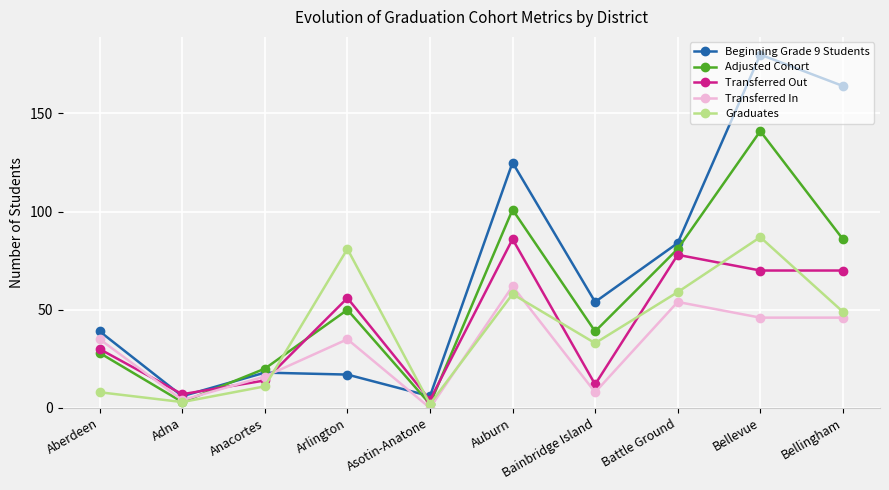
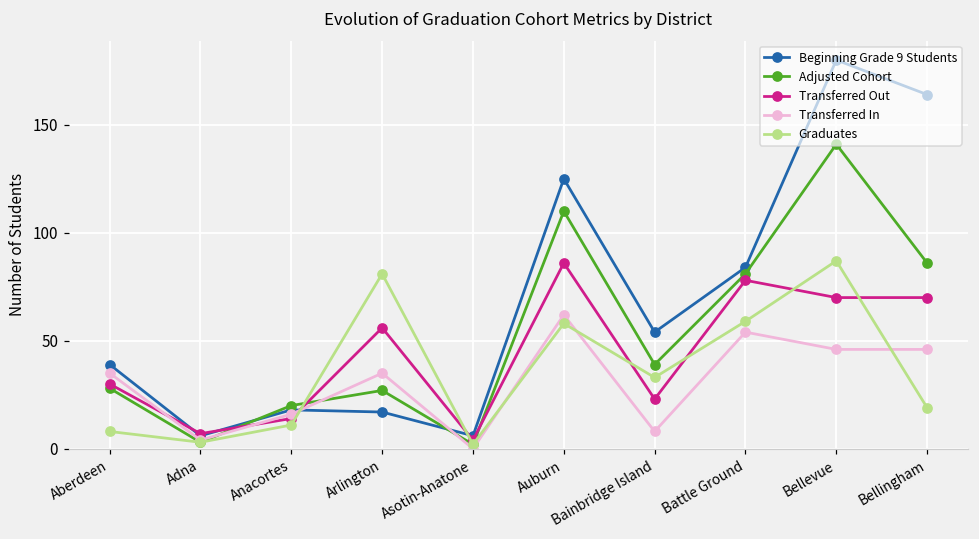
  {
    "Beginning Grade 9 Students": {
      "Aberdeen": 39,
      "Anacortes": 18,
      "Arlington": 17,
      "Asotin-Anatone": 6,
      "Auburn": 125,
      "Bainbridge Island": 54,
      "Battle Ground": 84
    },
    "Adjusted Cohort": {
      "Aberdeen": 28,
      "Anacortes": 20,
-     "Arlington": 50,
-     "Auburn": 101,
+     "Arlington": 27,
+     "Auburn": 110,
      "Bainbridge Island": 39,
      "Battle Ground": 81,
      "Bellevue": 141,
      "Bellingham": 86
    },
    "Transferred Out": {
      "Aberdeen": 30,
      "Anacortes": 14,
      "Arlington": 56,
      "Asotin-Anatone": 4,
      "Auburn": 86,
-     "Bainbridge Island": 12,
+     "Bainbridge Island": 23,
      "Battle Ground": 78,
      "Bellevue": 70,
      "Bellingham": 70
    },
    "Transferred In": {
      "Aberdeen": 35,
      "Anacortes": 16,
      "Arlington": 35,
      "Asotin-Anatone": 0,
      "Auburn": 62,
      "Bainbridge Island": 8,
      "Battle Ground": 54,
      "Bellevue": 46,
      "Bellingham": 46
    },
    "Graduates": {
      "Aberdeen": 8,
      "Anacortes": 11,
      "Arlington": 81,
      "Auburn": 58,
      "Bainbridge Island": 33,
      "Battle Ground": 59,
      "Bellevue": 87,
-     "Bellingham": 49
+     "Bellingham": 19
    }
  }
